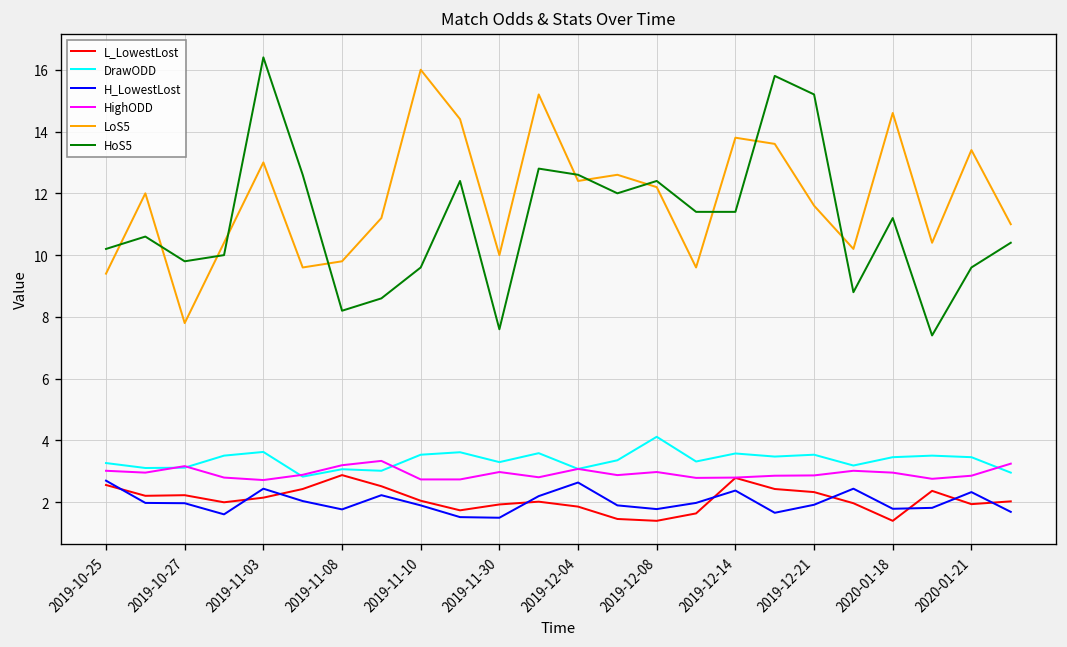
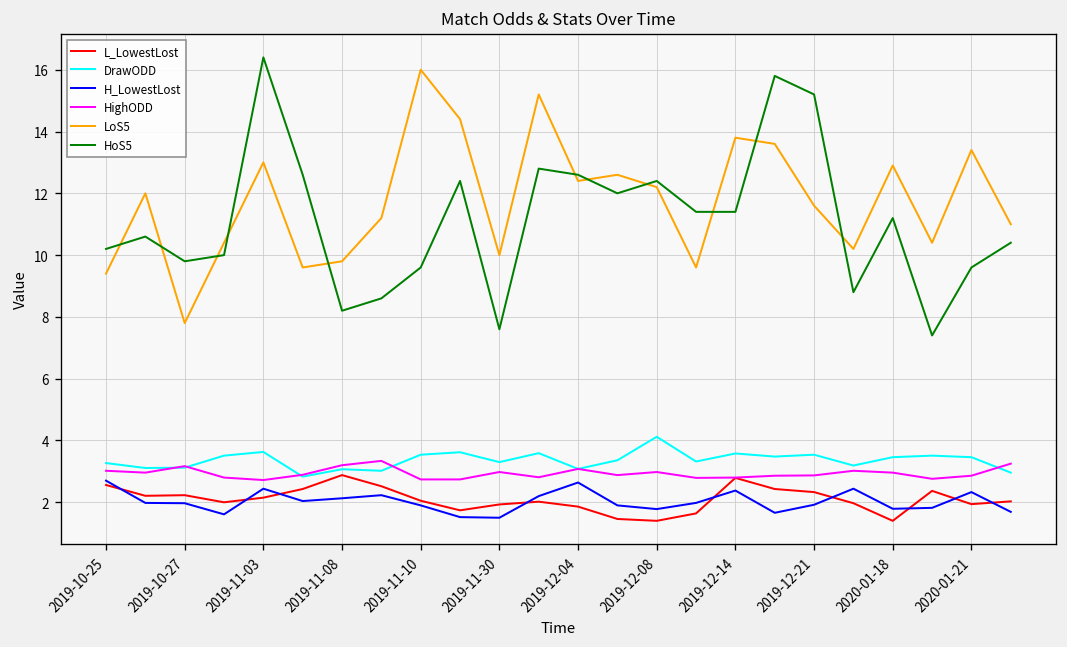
  {
    "L_LowestLost": {
      "2019-10-25": 2.6,
      "2019-10-27": 2.2,
      "2019-11-03": 2.2,
      "2019-11-08": 2.9,
      "2019-11-10": 2.1,
      "2019-11-30": 1.9,
      "2019-12-04": 1.9,
      "2019-12-08": 1.4,
      "2019-12-21": 2.3,
      "2020-01-18": 1.4,
      "2020-01-21": 1.9
    },
    "DrawODD": {
      "2019-10-25": 3.3,
      "2019-11-03": 3.6,
      "2019-11-08": 3.1,
      "2019-11-10": 3.5,
      "2019-11-30": 3.3,
      "2019-12-08": 4.1,
      "2019-12-14": 3.6,
      "2019-12-21": 3.5,
      "2020-01-18": 3.5,
      "2020-01-21": 3.5
    },
    "H_LowestLost": {
      "2019-10-25": 2.7,
      "2019-10-27": 2.0,
      "2019-11-03": 2.4,
-     "2019-11-08": 1.8,
+     "2019-11-08": 2.1,
      "2019-11-10": 1.9,
      "2019-11-30": 1.5,
      "2019-12-04": 2.6,
      "2019-12-08": 1.8,
      "2019-12-14": 2.4,
      "2019-12-21": 1.9,
      "2020-01-18": 1.8,
      "2020-01-21": 2.3
    },
    "HighODD": {
      "2019-10-25": 3.0,
      "2019-11-03": 2.7,
      "2019-11-08": 3.2,
      "2019-11-10": 2.7,
      "2019-11-30": 3.0,
      "2019-12-08": 3.0,
      "2019-12-21": 2.9,
      "2020-01-18": 3.0,
      "2020-01-21": 2.9
    },
    "LoS5": {
      "2019-10-25": 9.4,
      "2019-10-27": 7.8,
      "2019-11-03": 13.0,
      "2019-11-08": 9.8,
      "2019-11-10": 16.0,
      "2019-11-30": 10.0,
      "2019-12-04": 12.4,
      "2019-12-08": 12.2,
      "2019-12-14": 13.8,
      "2019-12-21": 11.6,
-     "2020-01-18": 14.6,
+     "2020-01-18": 12.9,
      "2020-01-21": 13.4
    },
    "HoS5": {
      "2019-10-25": 10.2,
      "2019-10-27": 9.8,
      "2019-11-03": 16.4,
      "2019-11-08": 8.2,
      "2019-11-10": 9.6,
      "2019-11-30": 7.6,
      "2019-12-04": 12.6,
      "2019-12-08": 12.4,
      "2019-12-14": 11.4,
      "2019-12-21": 15.2,
      "2020-01-18": 11.2,
      "2020-01-21": 9.6
    }
  }
